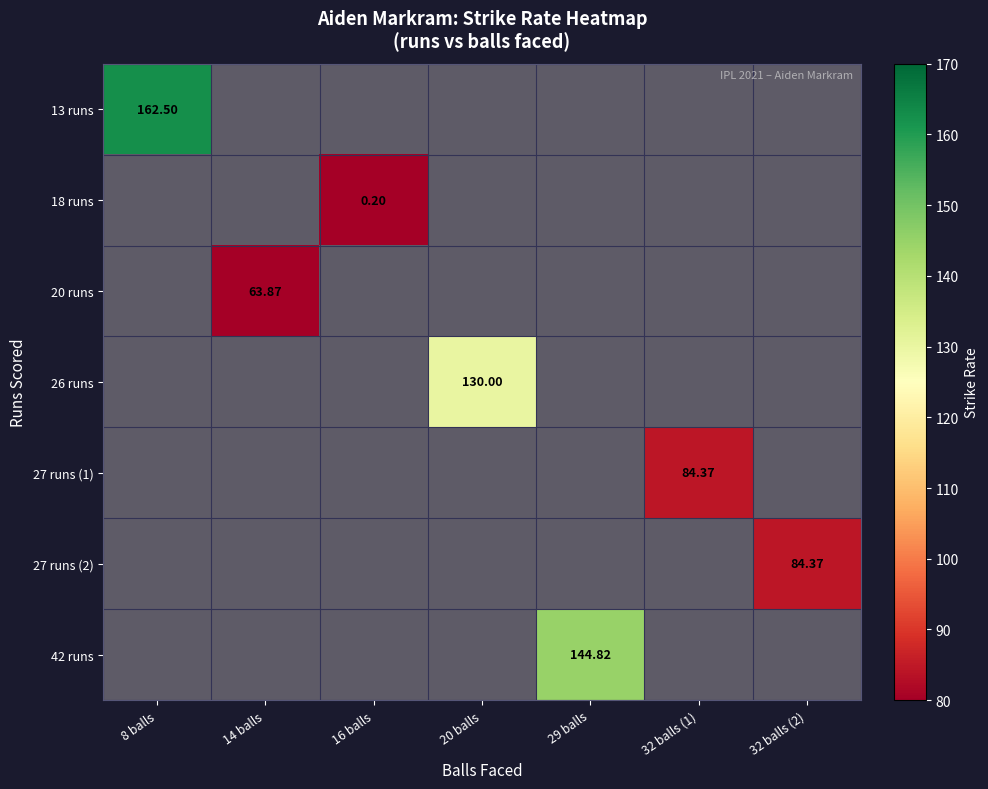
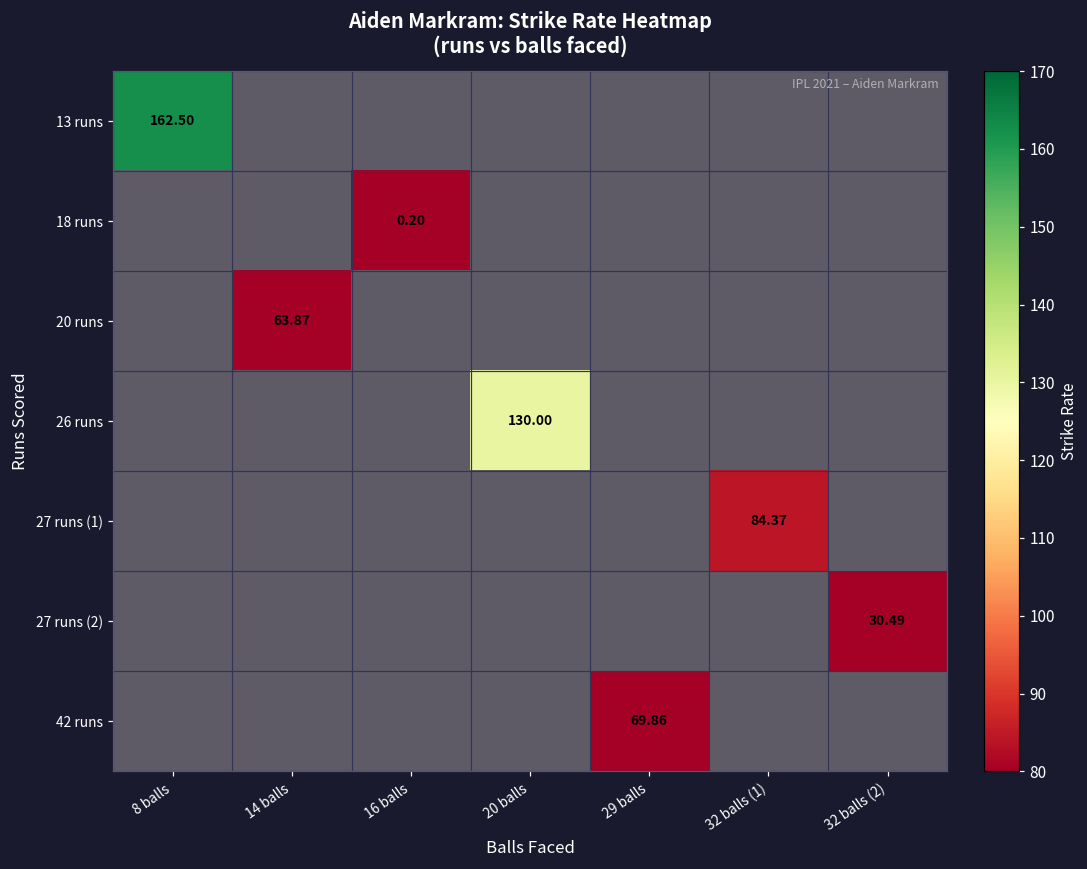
  {
    "13 runs": {
      "8 balls": 162.50,
      "32 balls (2)": 2021
    },
    "18 runs": {
      "16 balls": 0.20
    },
    "20 runs": {
      "14 balls": 63.87
    },
    "26 runs": {
      "20 balls": 130.00
    },
    "27 runs (1)": {
      "32 balls (1)": 84.37
    },
    "27 runs (2)": {
-     "32 balls (2)": 84.37
+     "32 balls (2)": 30.49
    },
    "42 runs": {
-     "29 balls": 144.82
+     "29 balls": 69.86
    }
  }
